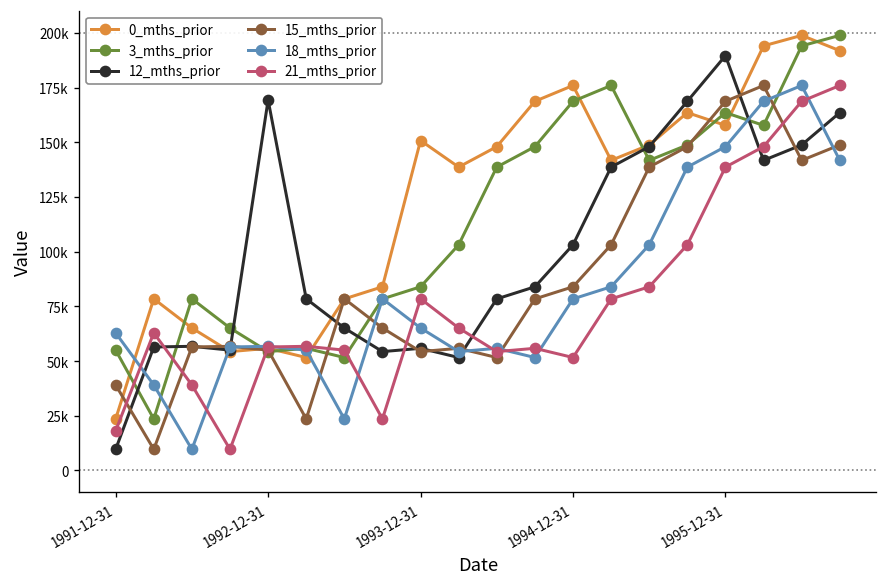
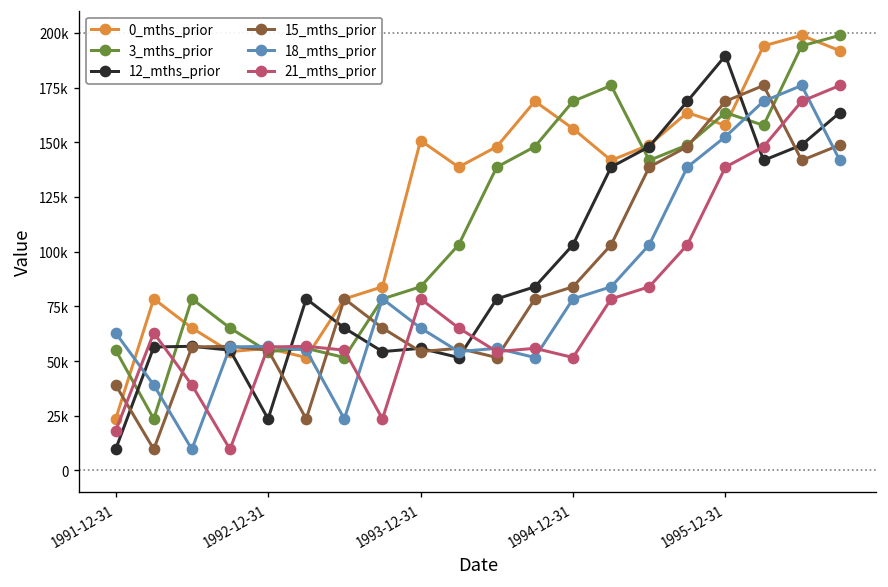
  {
    "0_mths_prior": {
      "1991-12-31": 24000,
      "1993-12-31": 151000,
-     "1994-12-31": 176000,
+     "1994-12-31": 156000,
      "1995-12-31": 158000
    },
    "12_mths_prior": {
      "1991-12-31": 10000,
-     "1992-12-31": 169000,
+     "1992-12-31": 24000,
      "1993-12-31": 56000,
      "1994-12-31": 103000,
      "1995-12-31": 190000
    },
    "18_mths_prior": {
      "1991-12-31": 63000,
      "1993-12-31": 65000,
      "1994-12-31": 78000,
-     "1995-12-31": 148000
+     "1995-12-31": 153000
    },
    "21_mths_prior": {
      "1991-12-31": 18000,
      "1993-12-31": 78000,
      "1994-12-31": 52000,
      "1995-12-31": 139000
    }
  }
